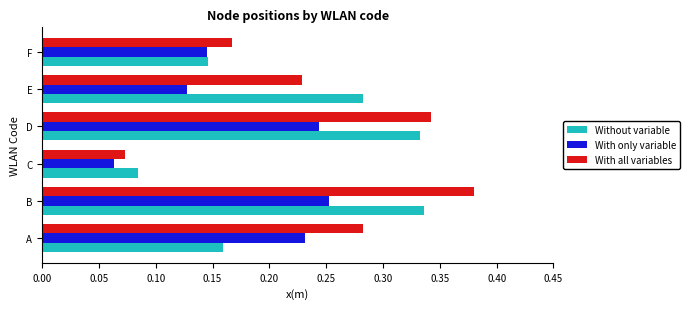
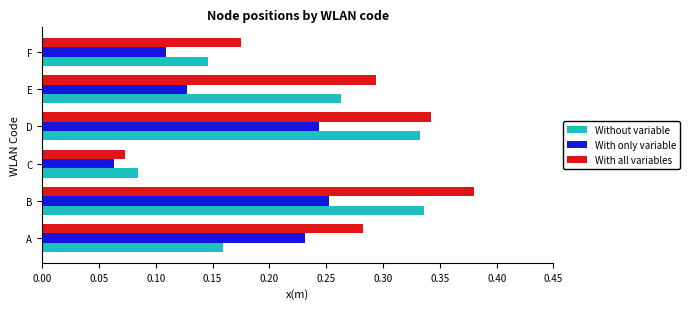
  {
    "Without variable": {
      "F": 0.146,
-     "E": 0.282,
+     "E": 0.263,
      "D": 0.332,
      "C": 0.084,
      "B": 0.336,
      "A": 0.159
    },
    "With only variable": {
-     "F": 0.145,
+     "F": 0.109,
      "E": 0.127,
      "D": 0.244,
      "C": 0.063,
      "B": 0.252,
      "A": 0.231
    },
    "With all variables": {
-     "F": 0.167,
-     "E": 0.229,
+     "F": 0.175,
+     "E": 0.294,
      "D": 0.343,
      "C": 0.073,
      "B": 0.380,
      "A": 0.282
    }
  }
